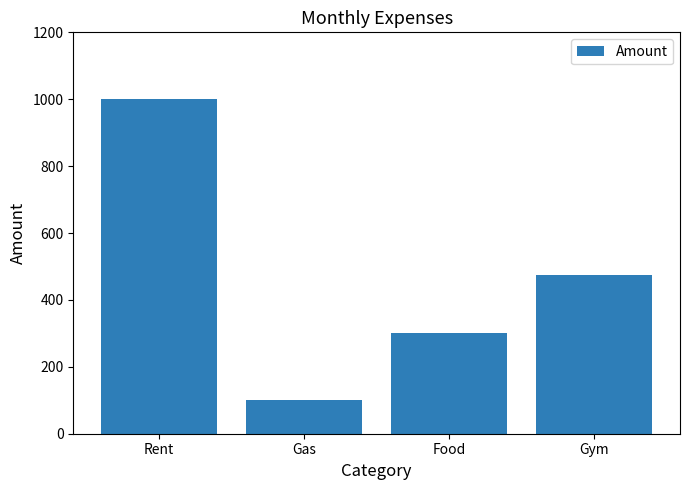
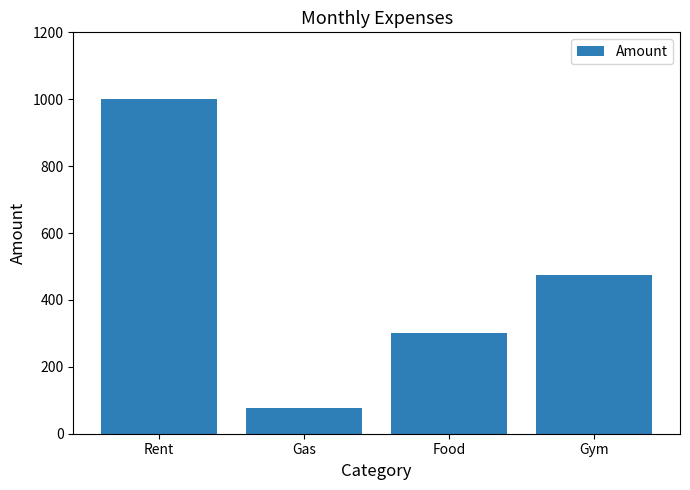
  {
    "Rent": 1000,
-   "Gas": 100,
+   "Gas": 80,
    "Food": 300,
    "Gym": 480
  }
